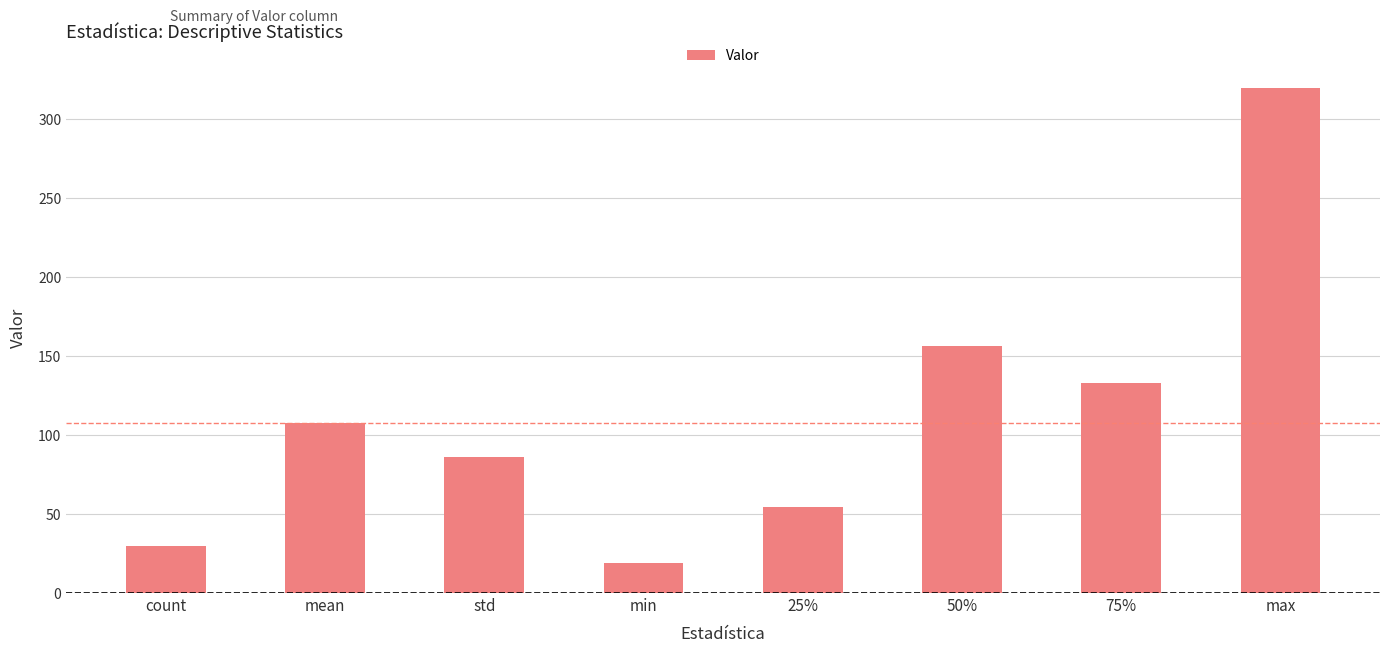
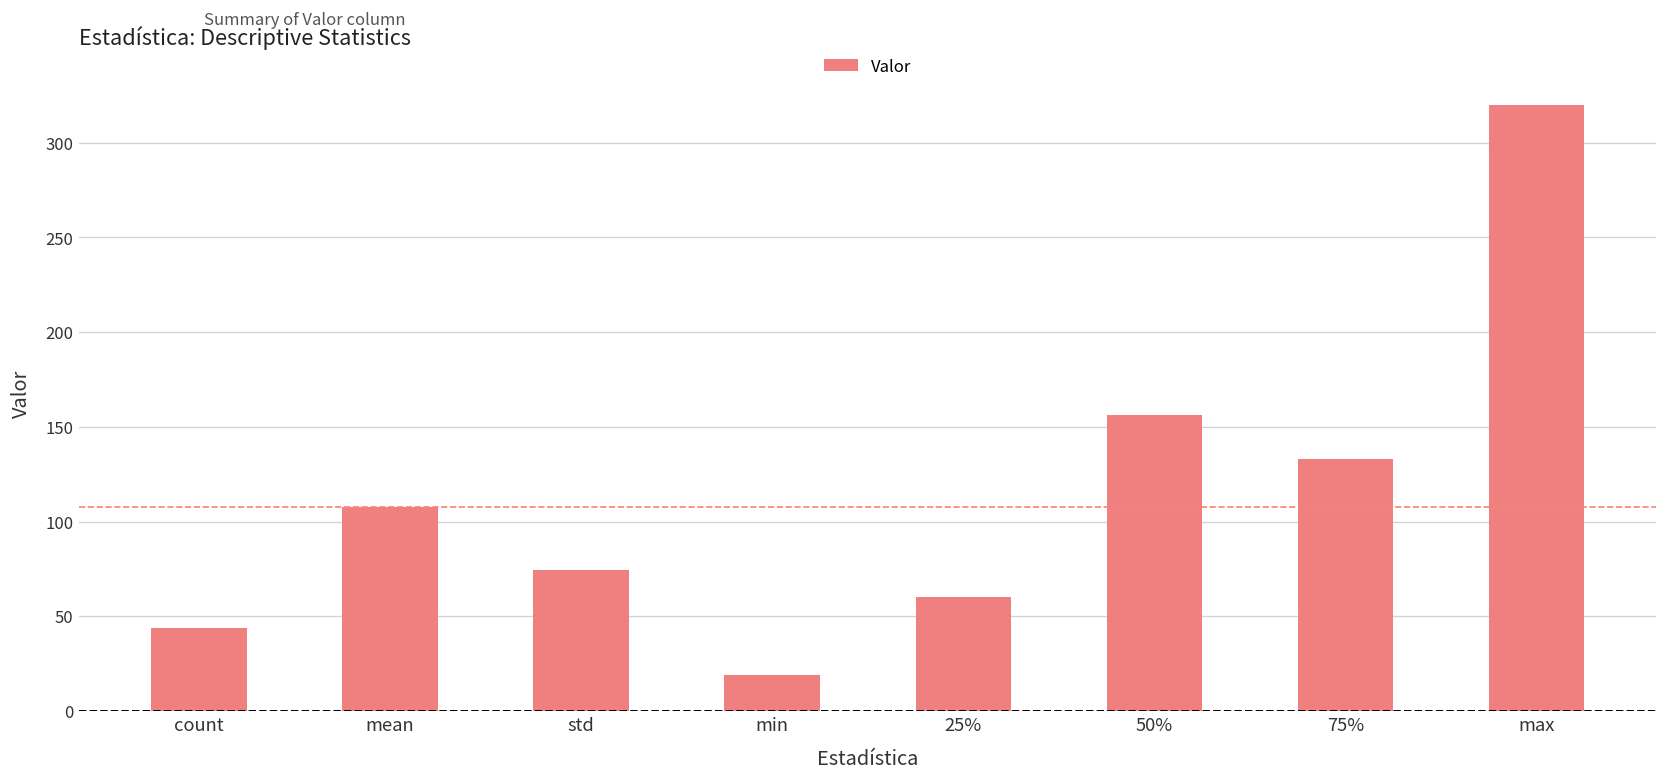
  {
-   "count": 30,
+   "count": 44,
    "mean": 107,
-   "std": 86,
+   "std": 75,
    "min": 19,
-   "25%": 54,
+   "25%": 60,
    "50%": 156,
    "75%": 133,
    "max": 320
  }
